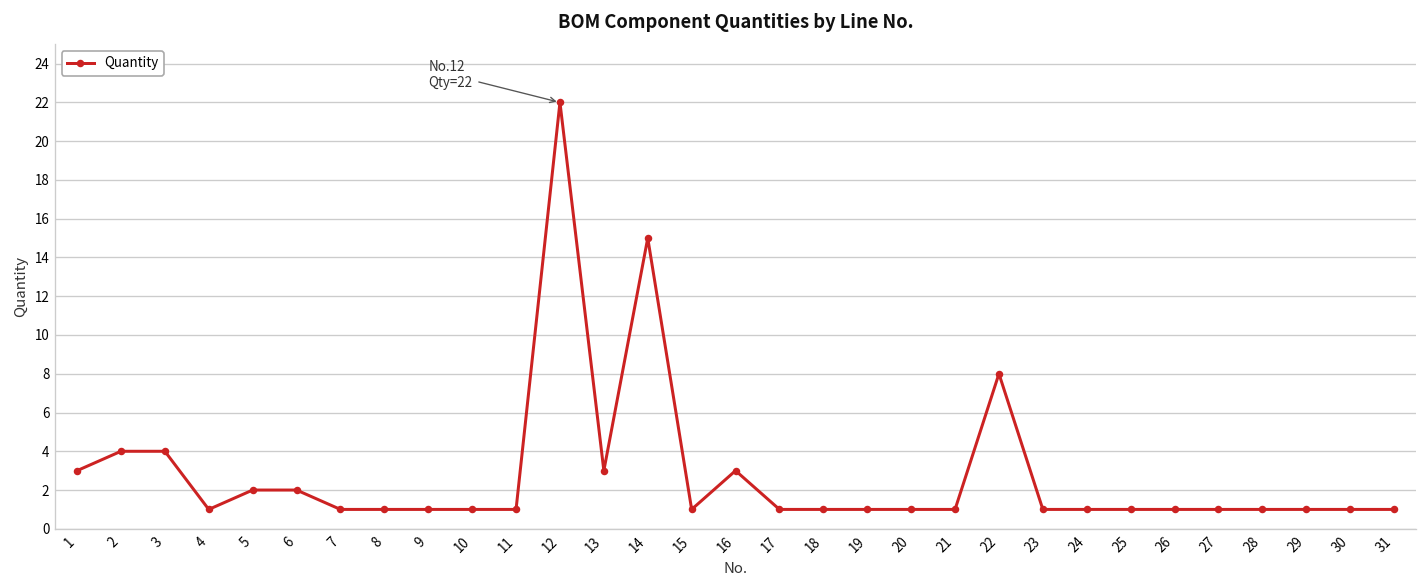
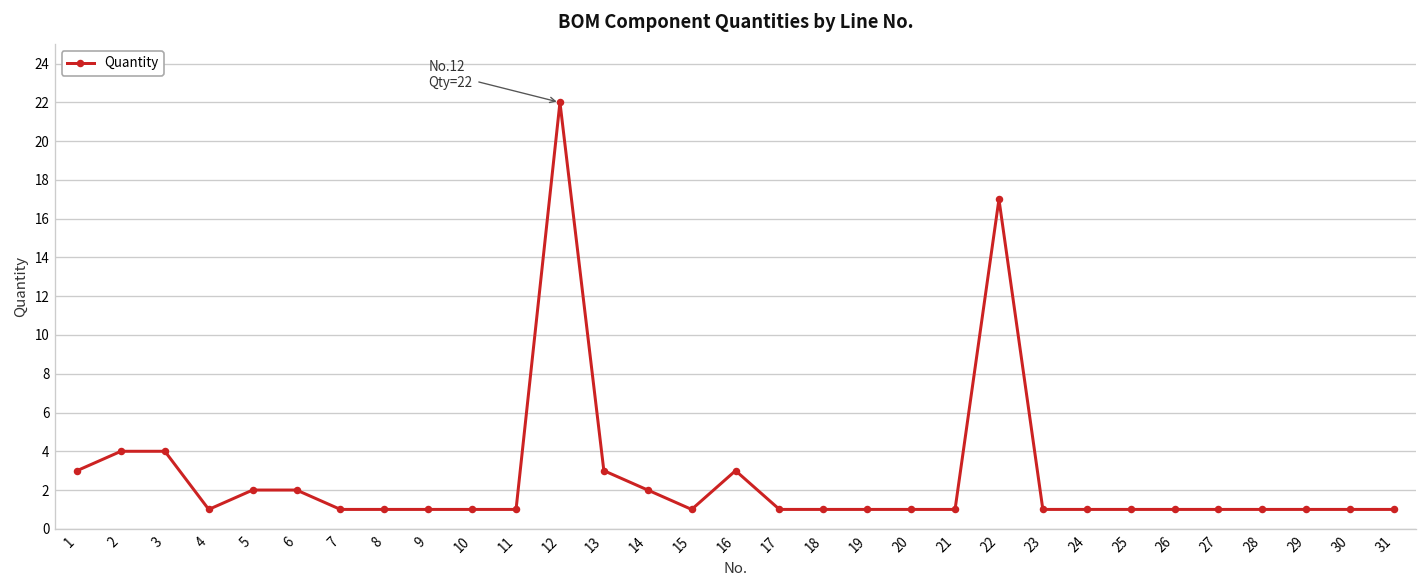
  {
    "1": 3,
    "2": 4,
    "3": 4,
    "4": 1,
    "5": 2,
    "6": 2,
    "7": 1,
    "8": 1,
    "9": 1,
    "10": 1,
    "11": 1,
    "13": 3,
-   "14": 15,
+   "14": 2,
    "15": 1,
    "16": 3,
    "17": 1,
    "18": 1,
    "19": 1,
    "20": 1,
    "21": 1,
-   "22": 8,
+   "22": 17,
    "23": 1,
    "24": 1,
    "25": 1,
    "26": 1,
    "27": 1,
    "28": 1,
    "29": 1,
    "30": 1,
    "31": 1
  }
